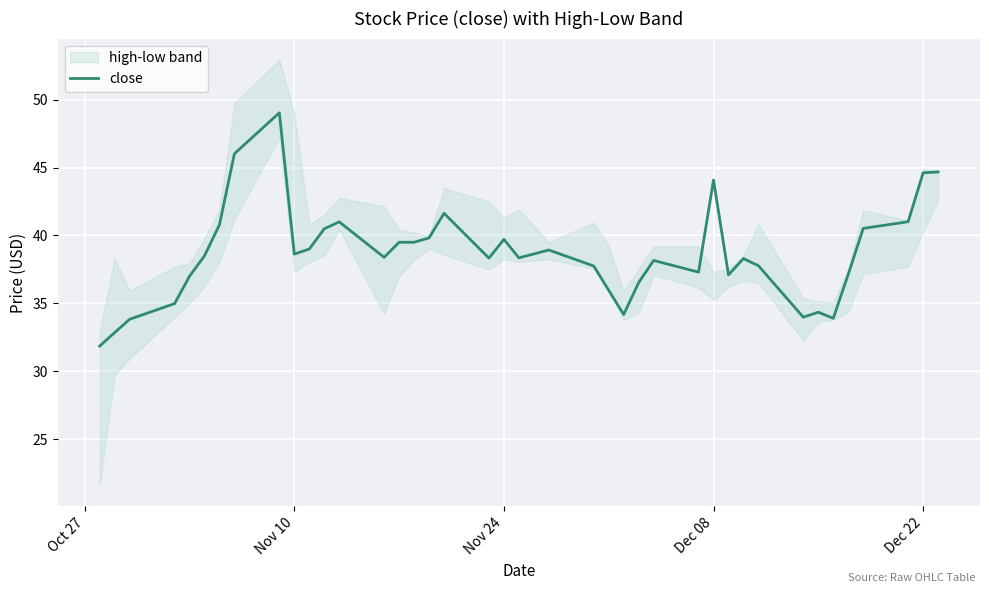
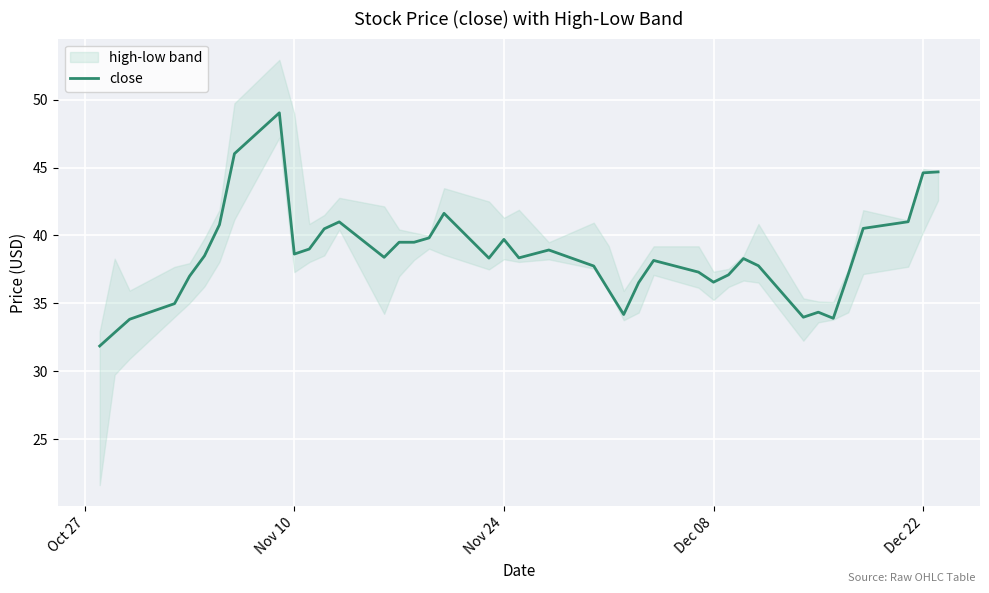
  {
    "close": {
      "Nov 10": 38.6,
      "Nov 24": 39.7,
-     "Dec 08": 44.1,
+     "Dec 08": 36.6,
      "Dec 22": 44.6
    }
  }
